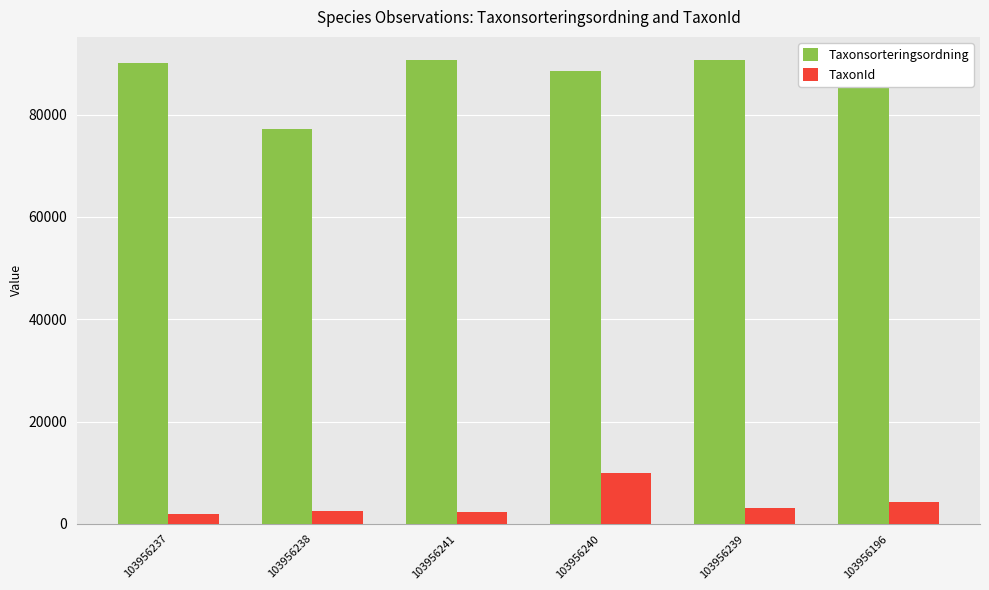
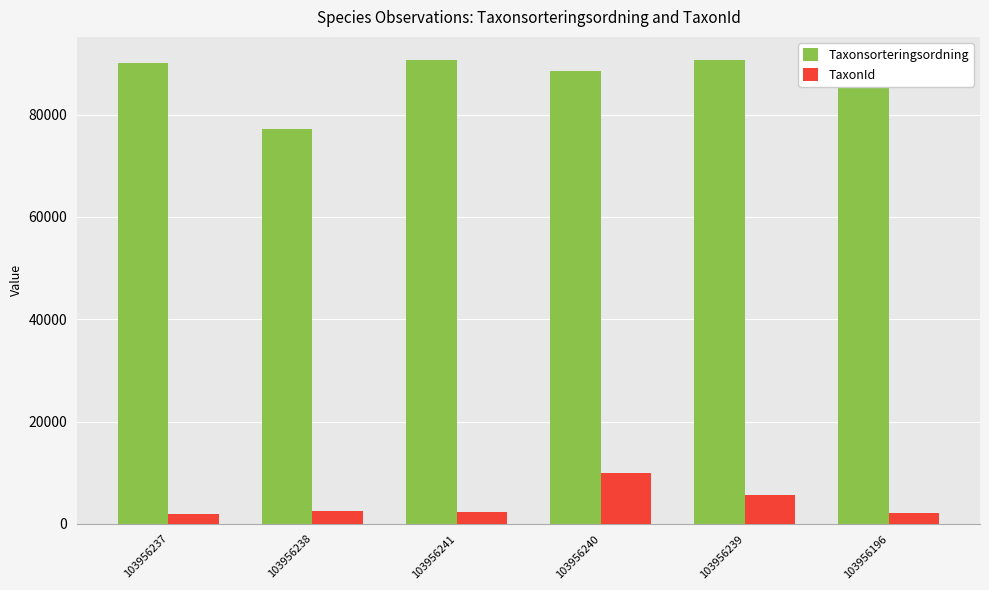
  {
    "Taxonsorteringsordning": {
      "103956237": 90000,
      "103956238": 77000,
      "103956241": 91000,
      "103956240": 88000,
      "103956239": 91000
    },
    "TaxonId": {
      "103956237": 2000,
      "103956238": 2000,
      "103956241": 2000,
      "103956240": 10000,
-     "103956239": 3000,
-     "103956196": 4000
+     "103956239": 6000,
+     "103956196": 2000
    }
  }
